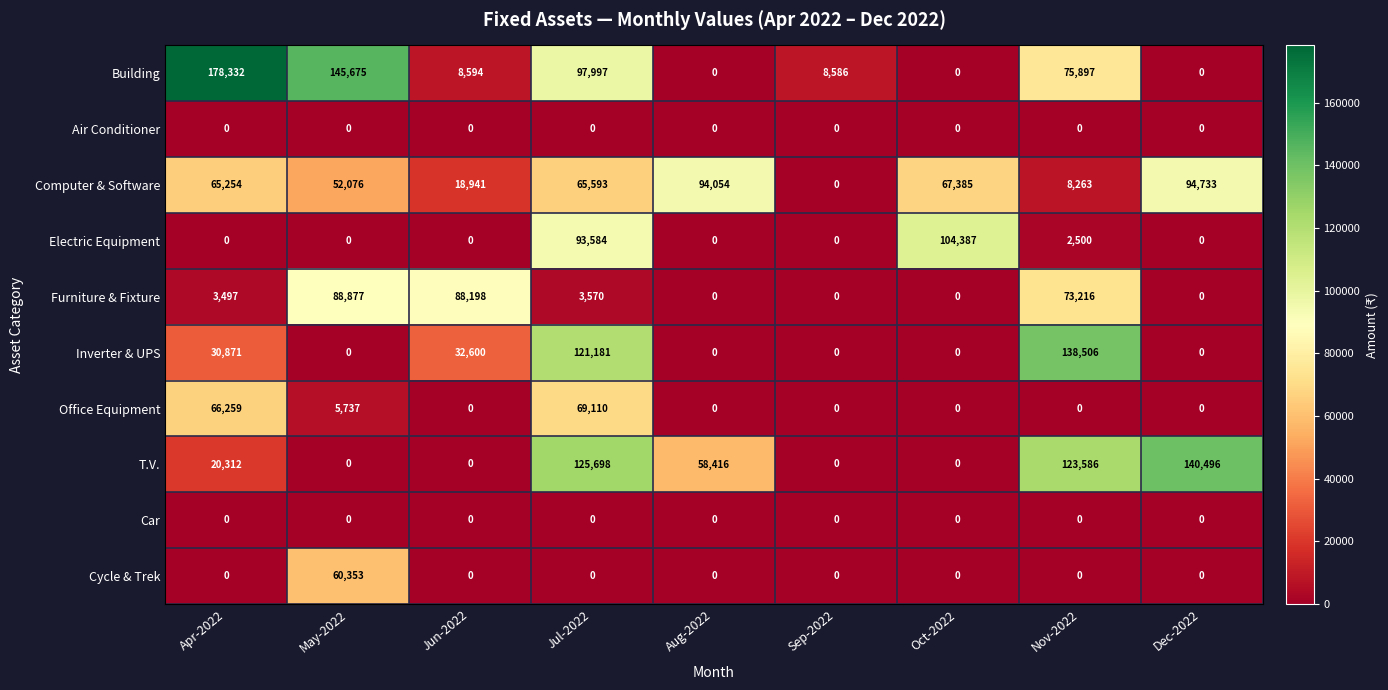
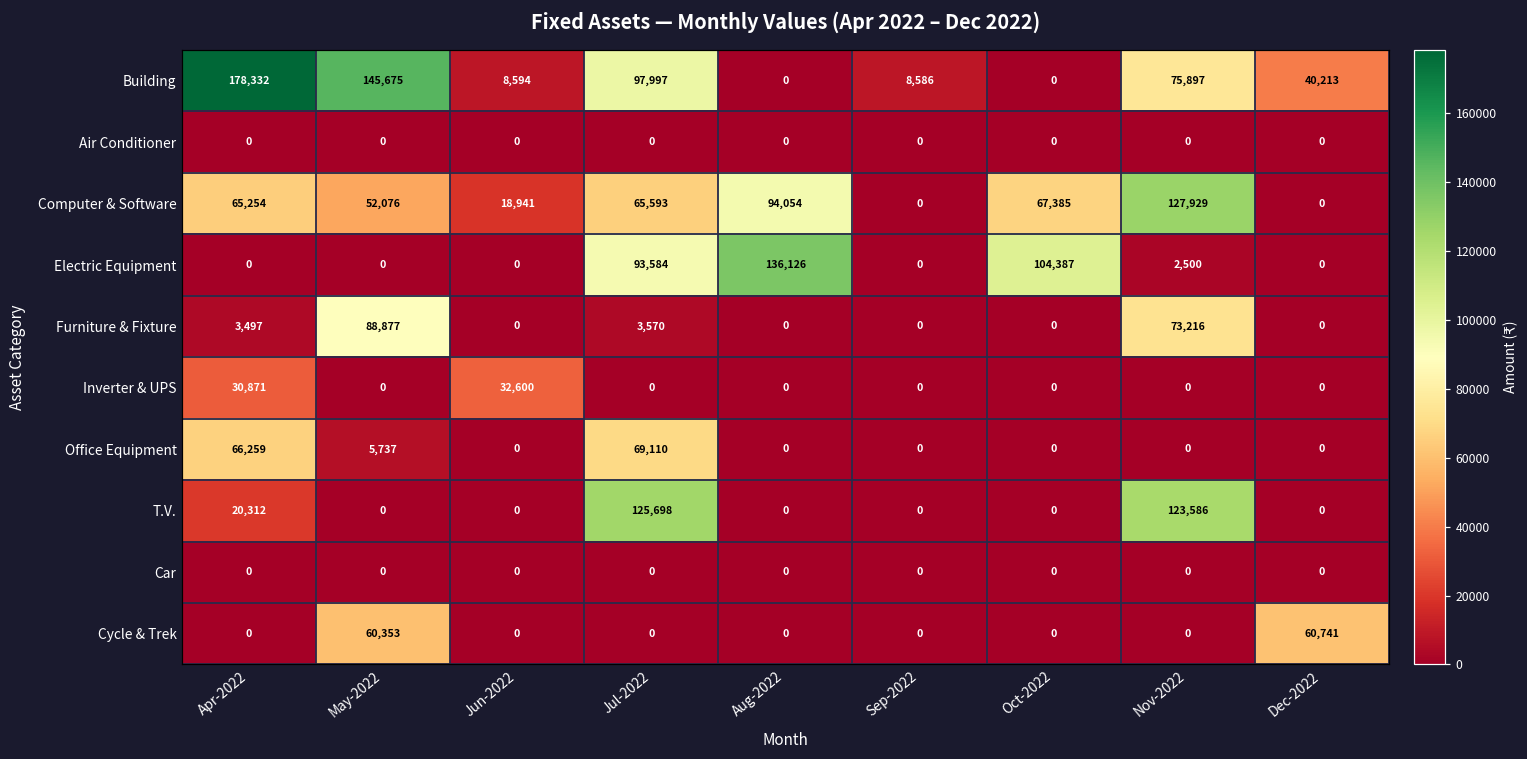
  {
    "Building": {
      "Apr-2022": "178,332",
      "May-2022": "145,675",
      "Jun-2022": "8,594",
      "Jul-2022": "97,997",
      "Aug-2022": "0",
      "Sep-2022": "8,586",
      "Oct-2022": "0",
      "Nov-2022": "75,897",
-     "Dec-2022": "0"
+     "Dec-2022": "40,213"
    },
    "Air Conditioner": {
      "Apr-2022": "0",
      "May-2022": "0",
      "Jun-2022": "0",
      "Jul-2022": "0",
      "Aug-2022": "0",
      "Sep-2022": "0",
      "Oct-2022": "0",
      "Nov-2022": "0",
      "Dec-2022": "0"
    },
    "Computer & Software": {
      "Apr-2022": "65,254",
      "May-2022": "52,076",
      "Jun-2022": "18,941",
      "Jul-2022": "65,593",
      "Aug-2022": "94,054",
      "Sep-2022": "0",
      "Oct-2022": "67,385",
-     "Nov-2022": "8,263",
-     "Dec-2022": "94,733"
+     "Nov-2022": "127,929",
+     "Dec-2022": "0"
    },
    "Electric Equipment": {
      "Apr-2022": "0",
      "May-2022": "0",
      "Jun-2022": "0",
      "Jul-2022": "93,584",
-     "Aug-2022": "0",
+     "Aug-2022": "136,126",
      "Sep-2022": "0",
      "Oct-2022": "104,387",
      "Nov-2022": "2,500",
      "Dec-2022": "0"
    },
    "Furniture & Fixture": {
      "Apr-2022": "3,497",
      "May-2022": "88,877",
-     "Jun-2022": "88,198",
+     "Jun-2022": "0",
      "Jul-2022": "3,570",
      "Aug-2022": "0",
      "Sep-2022": "0",
      "Oct-2022": "0",
      "Nov-2022": "73,216",
      "Dec-2022": "0"
    },
    "Inverter & UPS": {
      "Apr-2022": "30,871",
      "May-2022": "0",
      "Jun-2022": "32,600",
-     "Jul-2022": "121,181",
+     "Jul-2022": "0",
      "Aug-2022": "0",
      "Sep-2022": "0",
      "Oct-2022": "0",
-     "Nov-2022": "138,506",
+     "Nov-2022": "0",
      "Dec-2022": "0"
    },
    "Office Equipment": {
      "Apr-2022": "66,259",
      "May-2022": "5,737",
      "Jun-2022": "0",
      "Jul-2022": "69,110",
      "Aug-2022": "0",
      "Sep-2022": "0",
      "Oct-2022": "0",
      "Nov-2022": "0",
      "Dec-2022": "0"
    },
    "T.V.": {
      "Apr-2022": "20,312",
      "May-2022": "0",
      "Jun-2022": "0",
      "Jul-2022": "125,698",
-     "Aug-2022": "58,416",
+     "Aug-2022": "0",
      "Sep-2022": "0",
      "Oct-2022": "0",
      "Nov-2022": "123,586",
-     "Dec-2022": "140,496"
+     "Dec-2022": "0"
    },
    "Car": {
      "Apr-2022": "0",
      "May-2022": "0",
      "Jun-2022": "0",
      "Jul-2022": "0",
      "Aug-2022": "0",
      "Sep-2022": "0",
      "Oct-2022": "0",
      "Nov-2022": "0",
      "Dec-2022": "0"
    },
    "Cycle & Trek": {
      "Apr-2022": "0",
      "May-2022": "60,353",
      "Jun-2022": "0",
      "Jul-2022": "0",
      "Aug-2022": "0",
      "Sep-2022": "0",
      "Oct-2022": "0",
      "Nov-2022": "0",
-     "Dec-2022": "0"
+     "Dec-2022": "60,741"
    }
  }
